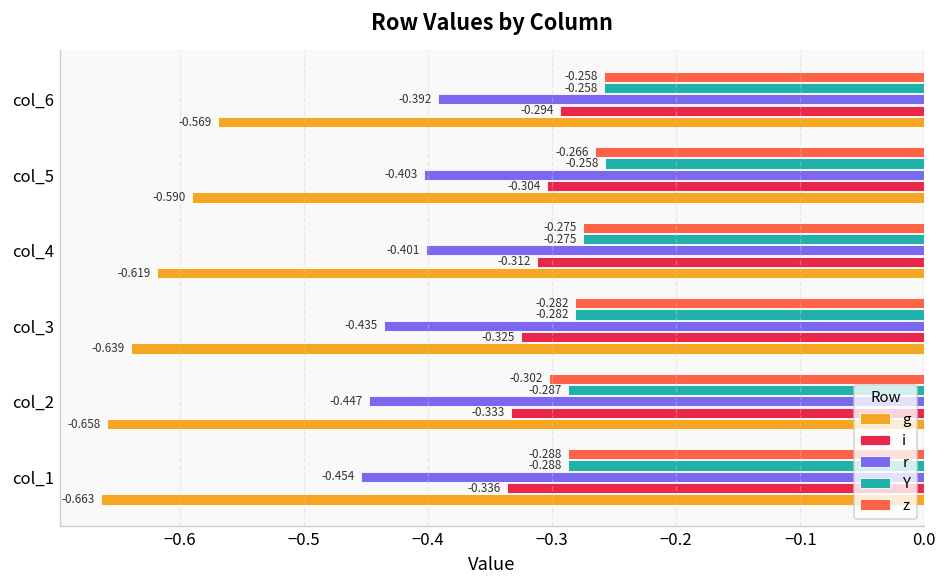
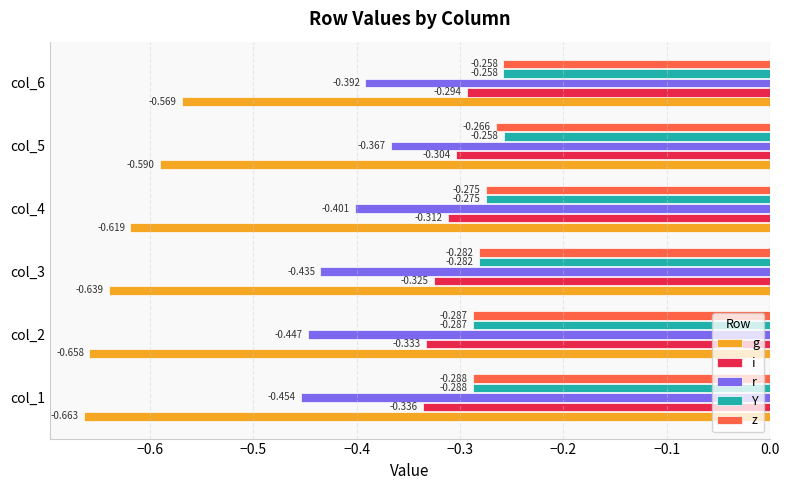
  {
    "g": {
      "col_6": -0.569,
      "col_5": -0.590,
      "col_4": -0.619,
      "col_3": -0.639,
      "col_2": -0.658,
      "col_1": -0.663
    },
    "i": {
      "col_6": -0.294,
      "col_5": -0.304,
      "col_4": -0.312,
      "col_3": -0.325,
      "col_2": -0.333,
      "col_1": -0.336
    },
    "r": {
      "col_6": -0.392,
-     "col_5": -0.403,
+     "col_5": -0.367,
      "col_4": -0.401,
      "col_3": -0.435,
      "col_2": -0.447,
      "col_1": -0.454
    },
    "Y": {
      "col_6": -0.258,
      "col_5": -0.258,
      "col_4": -0.275,
      "col_3": -0.282,
      "col_2": -0.287,
      "col_1": -0.288
    },
    "z": {
      "col_6": -0.258,
      "col_5": -0.266,
      "col_4": -0.275,
      "col_3": -0.282,
-     "col_2": -0.302,
+     "col_2": -0.287,
      "col_1": -0.288
    }
  }
